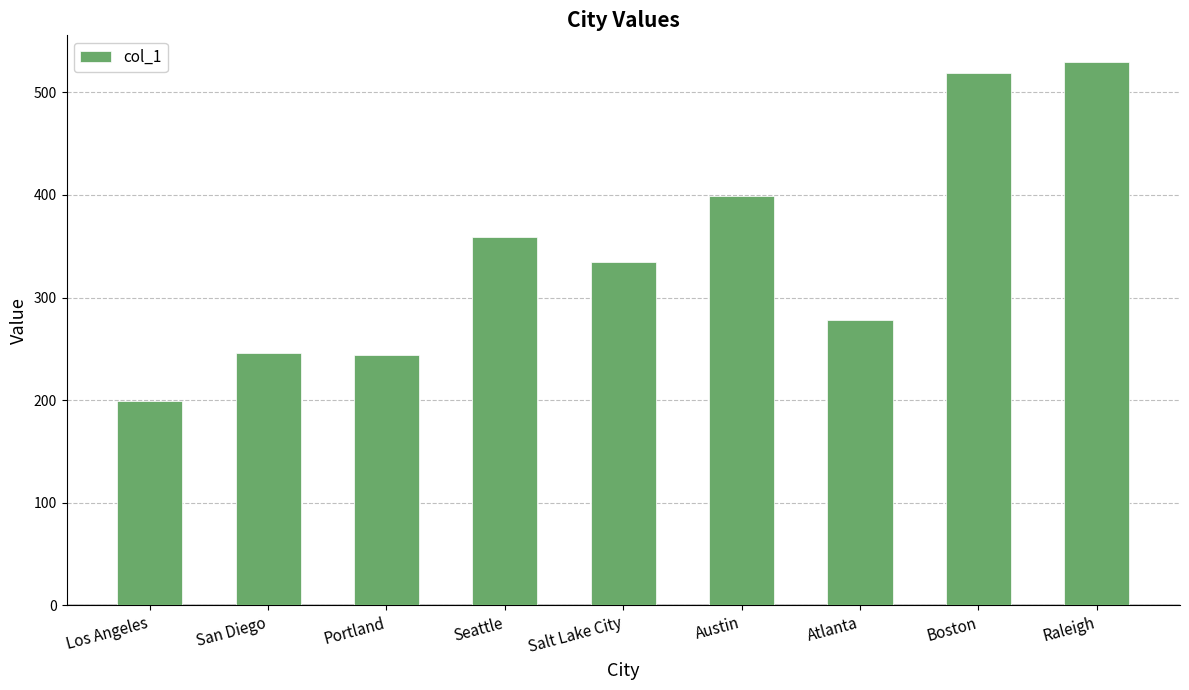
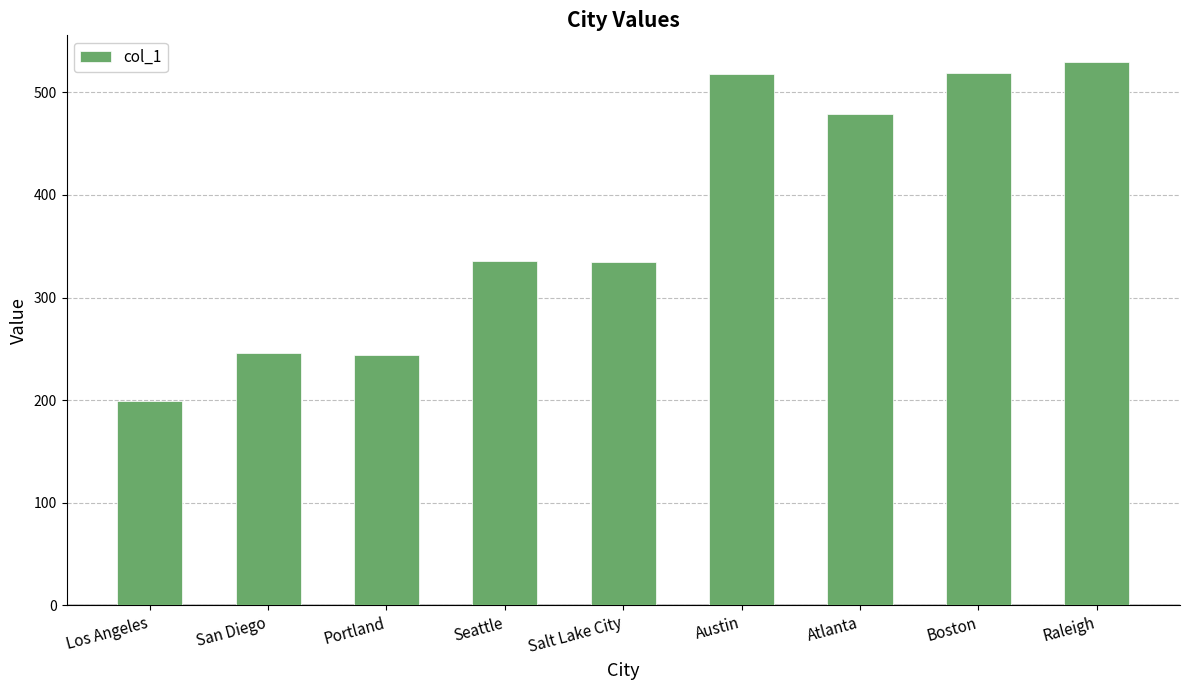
  {
    "Los Angeles": 199,
    "San Diego": 246,
    "Portland": 244,
-   "Seattle": 359,
+   "Seattle": 336,
    "Salt Lake City": 335,
-   "Austin": 399,
-   "Atlanta": 278,
+   "Austin": 518,
+   "Atlanta": 479,
    "Boston": 519,
    "Raleigh": 529
  }
